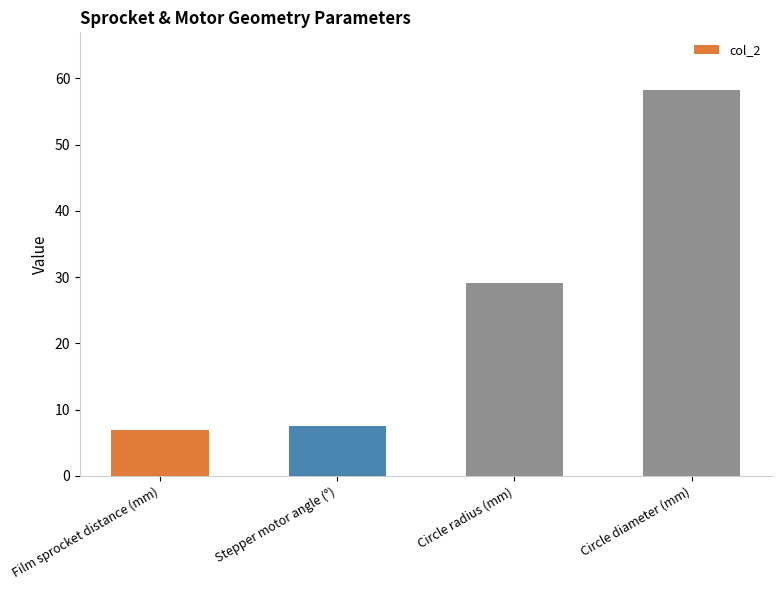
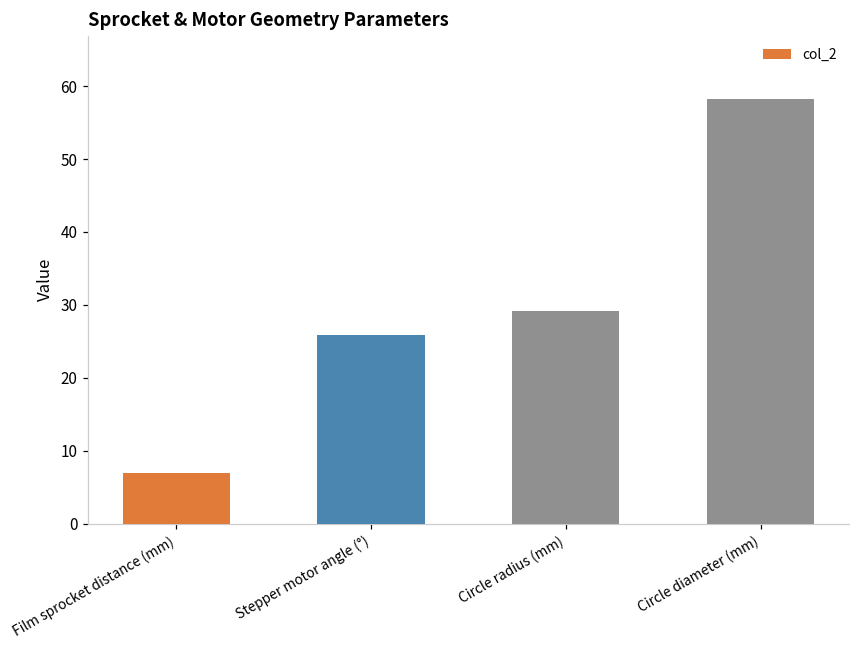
  {
    "Film sprocket distance (mm)": 7,
-   "Stepper motor angle (°)": 8,
+   "Stepper motor angle (°)": 26,
    "Circle radius (mm)": 29,
    "Circle diameter (mm)": 58
  }
